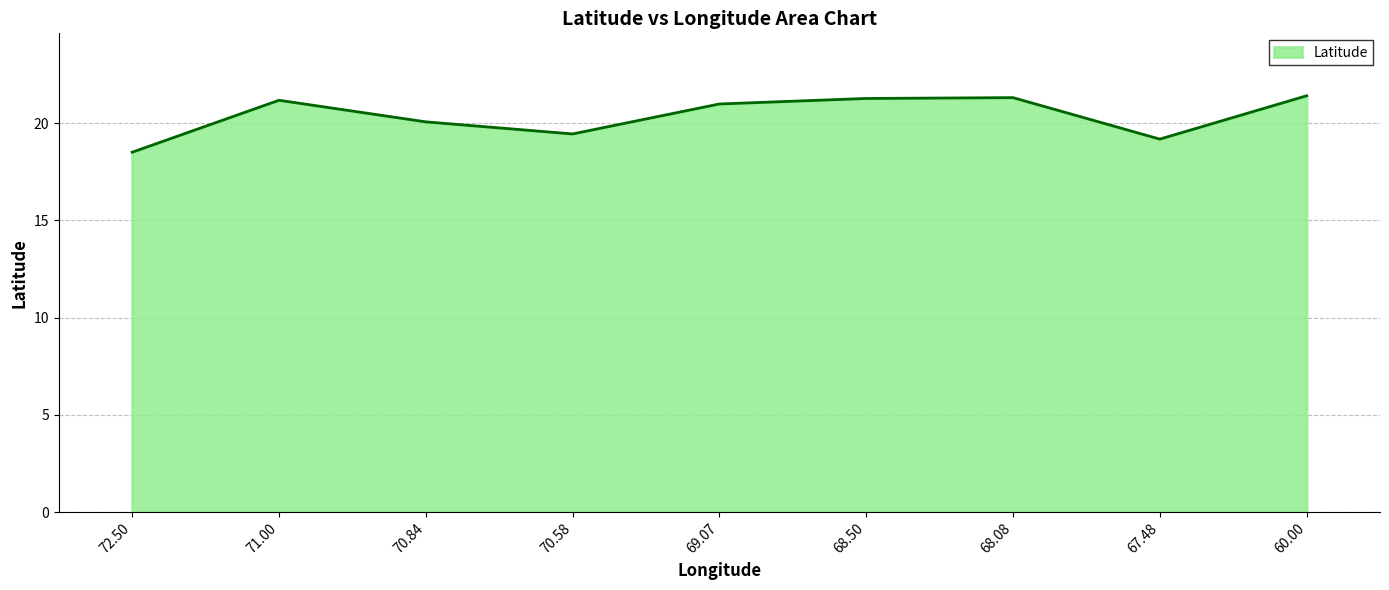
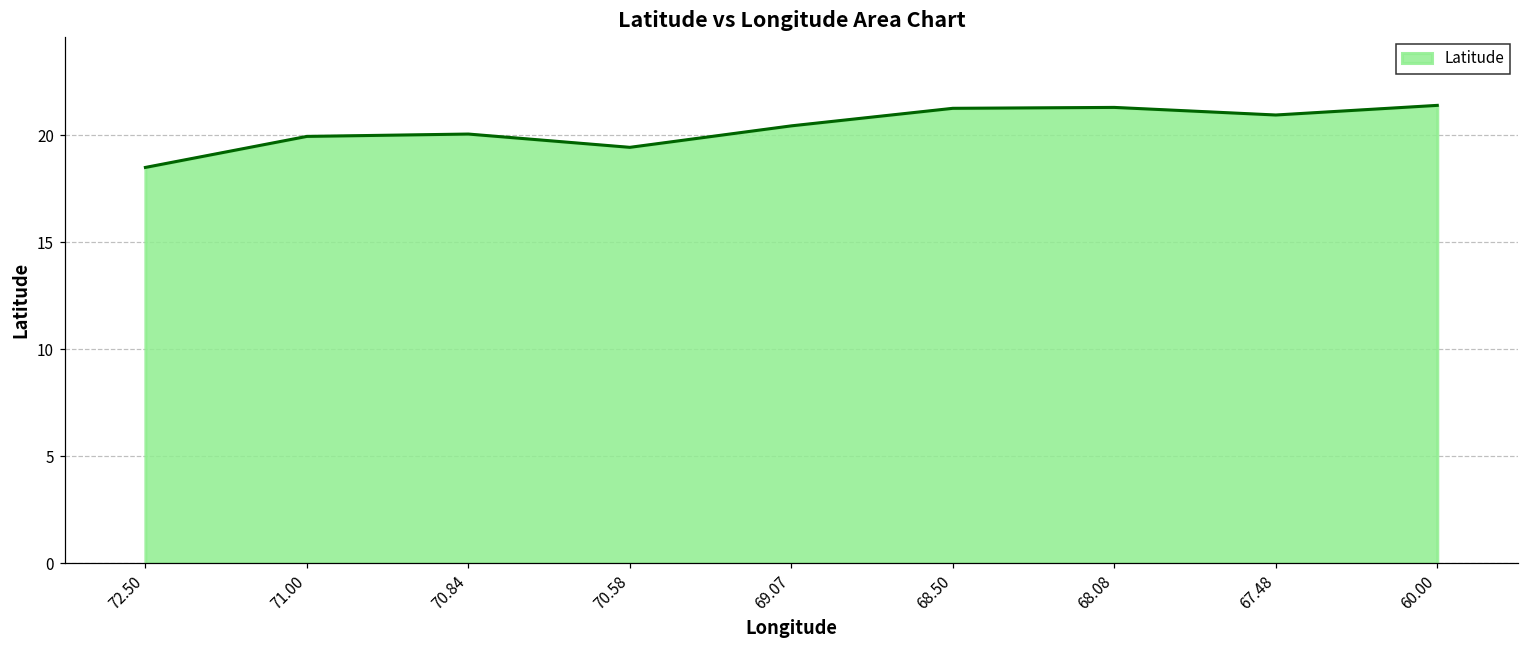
  {
    "72.50": 18.5,
-   "71.00": 21.2,
+   "71.00": 20.0,
    "70.84": 20.1,
    "70.58": 19.4,
-   "69.07": 21.0,
+   "69.07": 20.4,
    "68.50": 21.3,
    "68.08": 21.3,
-   "67.48": 19.2,
+   "67.48": 21.0,
    "60.00": 21.4
  }
